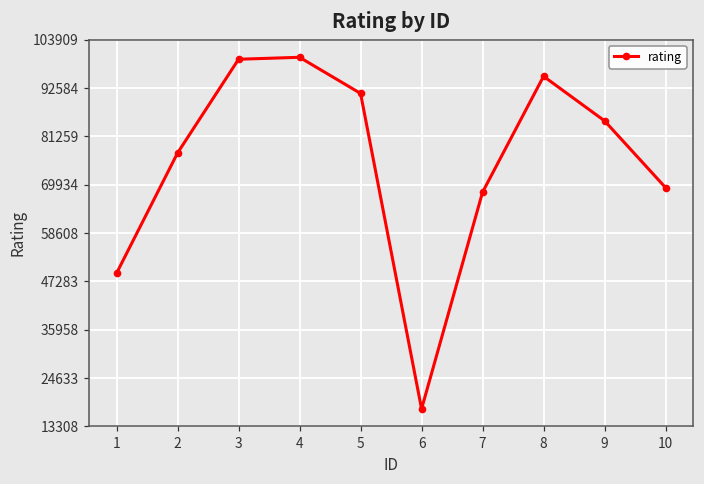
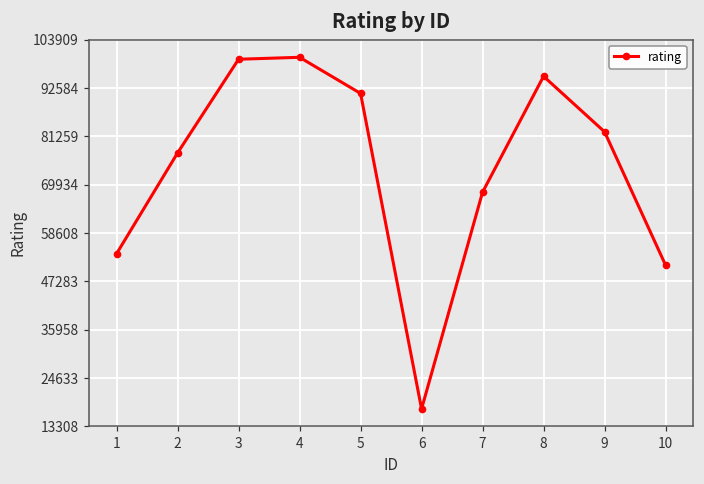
  {
-   "1": 49000,
+   "1": 54000,
    "2": 77000,
    "3": 99000,
    "4": 100000,
    "5": 91000,
    "6": 17000,
    "7": 68000,
    "8": 95000,
-   "9": 85000,
-   "10": 69000
+   "9": 82000,
+   "10": 51000
  }
